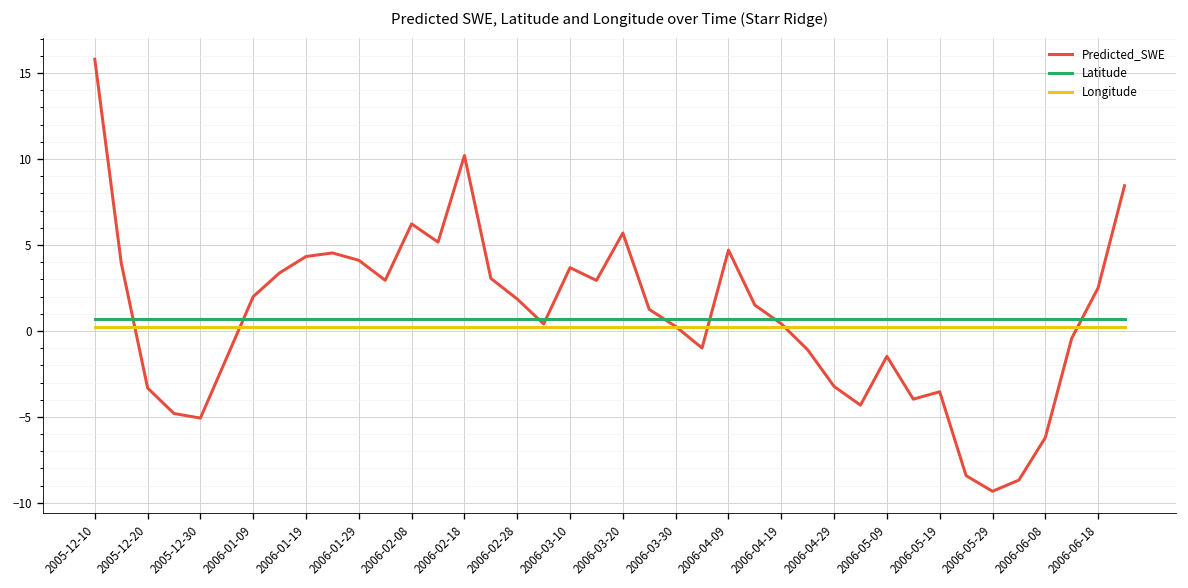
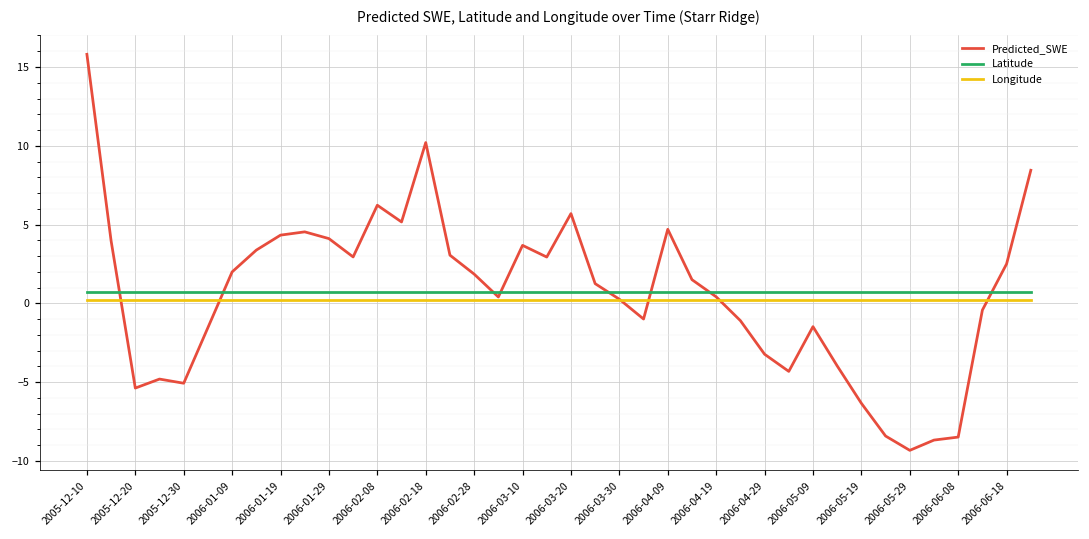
  {
    "Predicted_SWE": {
      "2005-12-10": 15.8,
-     "2005-12-20": -3.3,
+     "2005-12-20": -5.4,
      "2005-12-30": -5.1,
      "2006-01-09": 2.0,
      "2006-01-19": 4.3,
      "2006-01-29": 4.1,
      "2006-02-08": 6.2,
      "2006-02-18": 10.2,
      "2006-02-28": 1.9,
      "2006-03-10": 3.7,
      "2006-03-20": 5.7,
      "2006-04-09": 4.7,
      "2006-04-19": 0.4,
      "2006-04-29": -3.2,
      "2006-05-09": -1.5,
-     "2006-05-19": -3.5,
+     "2006-05-19": -6.3,
      "2006-05-29": -9.3,
-     "2006-06-08": -6.2,
+     "2006-06-08": -8.5,
      "2006-06-18": 2.5
    },
    "Latitude": {
      "2005-12-10": 0.7,
      "2005-12-20": 0.7,
      "2005-12-30": 0.7,
      "2006-01-09": 0.7,
      "2006-01-19": 0.7,
      "2006-01-29": 0.7,
      "2006-02-08": 0.7,
      "2006-02-18": 0.7,
      "2006-02-28": 0.7,
      "2006-03-10": 0.7,
      "2006-03-20": 0.7,
      "2006-03-30": 0.7,
      "2006-04-09": 0.7,
      "2006-04-19": 0.7,
      "2006-04-29": 0.7,
      "2006-05-09": 0.7,
      "2006-05-19": 0.7,
      "2006-05-29": 0.7,
      "2006-06-08": 0.7,
      "2006-06-18": 0.7
    },
    "Longitude": {
      "2005-12-10": 0.2,
      "2005-12-20": 0.2,
      "2005-12-30": 0.2,
      "2006-01-09": 0.2,
      "2006-01-19": 0.2,
      "2006-01-29": 0.2,
      "2006-02-08": 0.2,
      "2006-02-18": 0.2,
      "2006-02-28": 0.2,
      "2006-03-10": 0.2,
      "2006-03-20": 0.2,
      "2006-04-09": 0.2,
      "2006-04-19": 0.2,
      "2006-04-29": 0.2,
      "2006-05-09": 0.2,
      "2006-05-19": 0.2,
      "2006-05-29": 0.2,
      "2006-06-08": 0.2,
      "2006-06-18": 0.2
    }
  }
